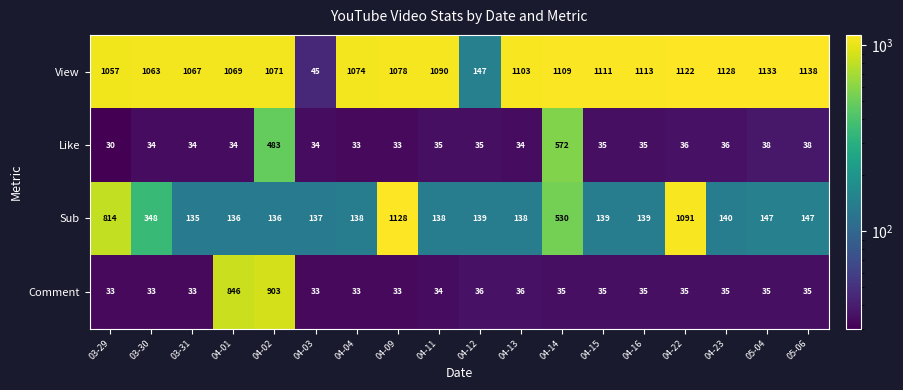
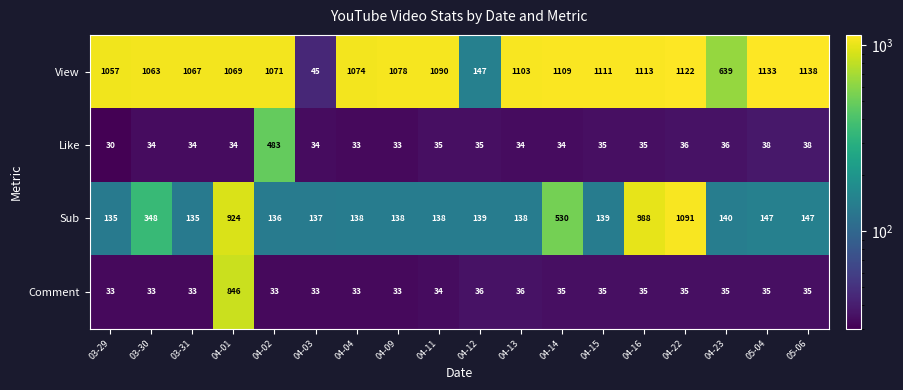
  {
    "View": {
      "03-29": 1057,
      "03-30": 1063,
      "03-31": 1067,
      "04-01": 1069,
      "04-02": 1071,
      "04-03": 45,
      "04-04": 1074,
      "04-09": 1078,
      "04-11": 1090,
      "04-12": 147,
      "04-13": 1103,
      "04-14": 1109,
      "04-15": 1111,
      "04-16": 1113,
      "04-22": 1122,
-     "04-23": 1128,
+     "04-23": 639,
      "05-04": 1133,
      "05-06": 1138
    },
    "Like": {
      "03-29": 30,
      "03-30": 34,
      "03-31": 34,
      "04-01": 34,
      "04-02": 483,
      "04-03": 34,
      "04-04": 33,
      "04-09": 33,
      "04-11": 35,
      "04-12": 35,
      "04-13": 34,
-     "04-14": 572,
+     "04-14": 34,
      "04-15": 35,
      "04-16": 35,
      "04-22": 36,
      "04-23": 36,
      "05-04": 38,
      "05-06": 38
    },
    "Sub": {
-     "03-29": 814,
+     "03-29": 135,
      "03-30": 348,
      "03-31": 135,
-     "04-01": 136,
+     "04-01": 924,
      "04-02": 136,
      "04-03": 137,
      "04-04": 138,
-     "04-09": 1128,
+     "04-09": 138,
      "04-11": 138,
      "04-12": 139,
      "04-13": 138,
      "04-14": 530,
      "04-15": 139,
-     "04-16": 139,
+     "04-16": 988,
      "04-22": 1091,
      "04-23": 140,
      "05-04": 147,
      "05-06": 147
    },
    "Comment": {
      "03-29": 33,
      "03-30": 33,
      "03-31": 33,
      "04-01": 846,
-     "04-02": 903,
+     "04-02": 33,
      "04-03": 33,
      "04-04": 33,
      "04-09": 33,
      "04-11": 34,
      "04-12": 36,
      "04-13": 36,
      "04-14": 35,
      "04-15": 35,
      "04-16": 35,
      "04-22": 35,
      "04-23": 35,
      "05-04": 35,
      "05-06": 35
    }
  }
